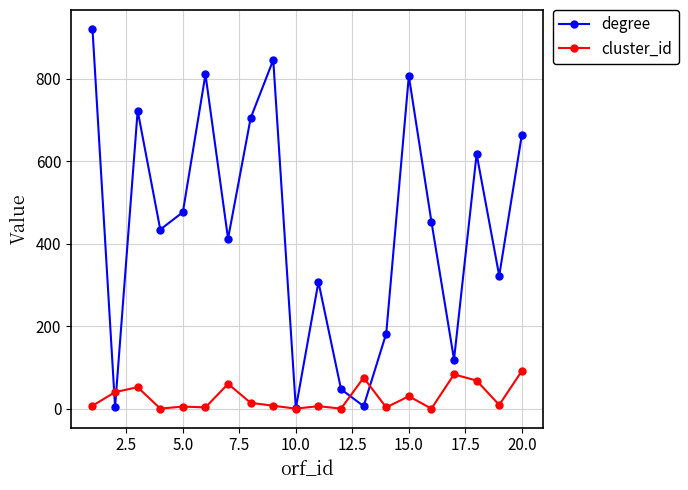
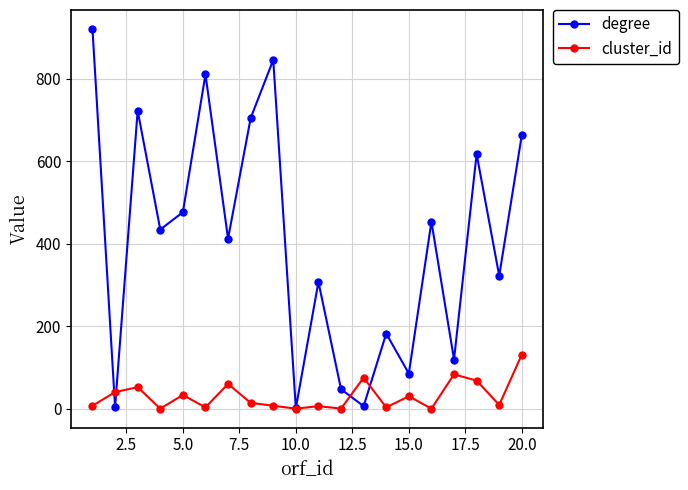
  {
    "degree": {
      "5.0": 480,
-     "15.0": 810,
+     "15.0": 90,
      "20.0": 660
    },
    "cluster_id": {
-     "5.0": 10,
+     "5.0": 30,
      "15.0": 30,
-     "20.0": 90
+     "20.0": 130
    }
  }
